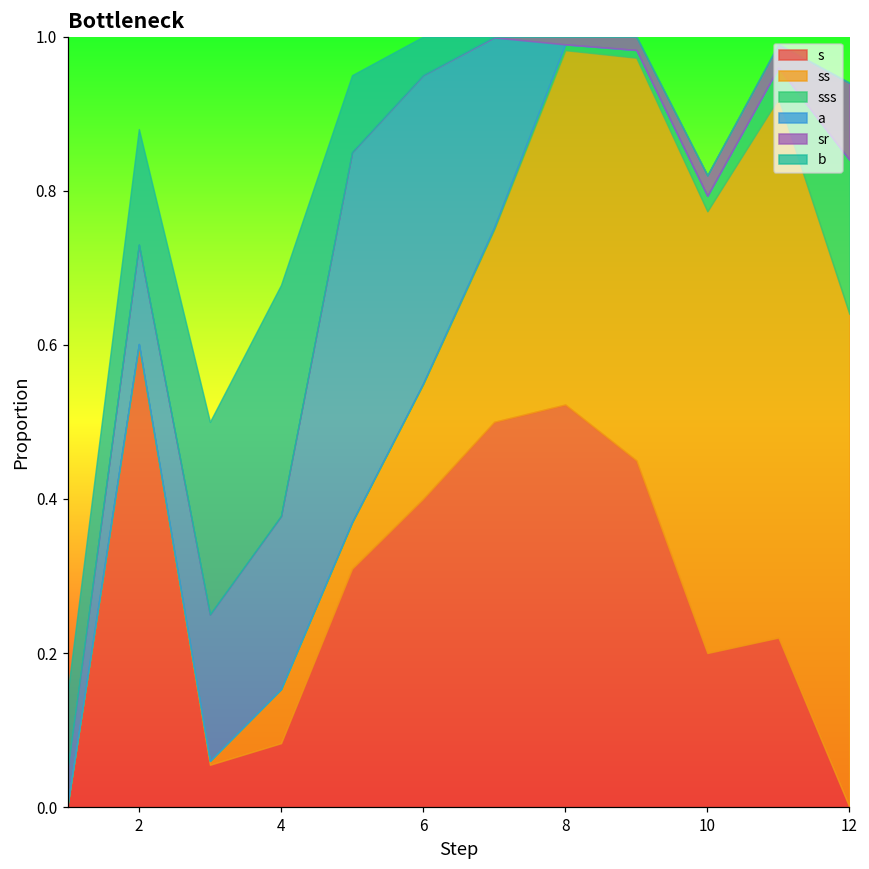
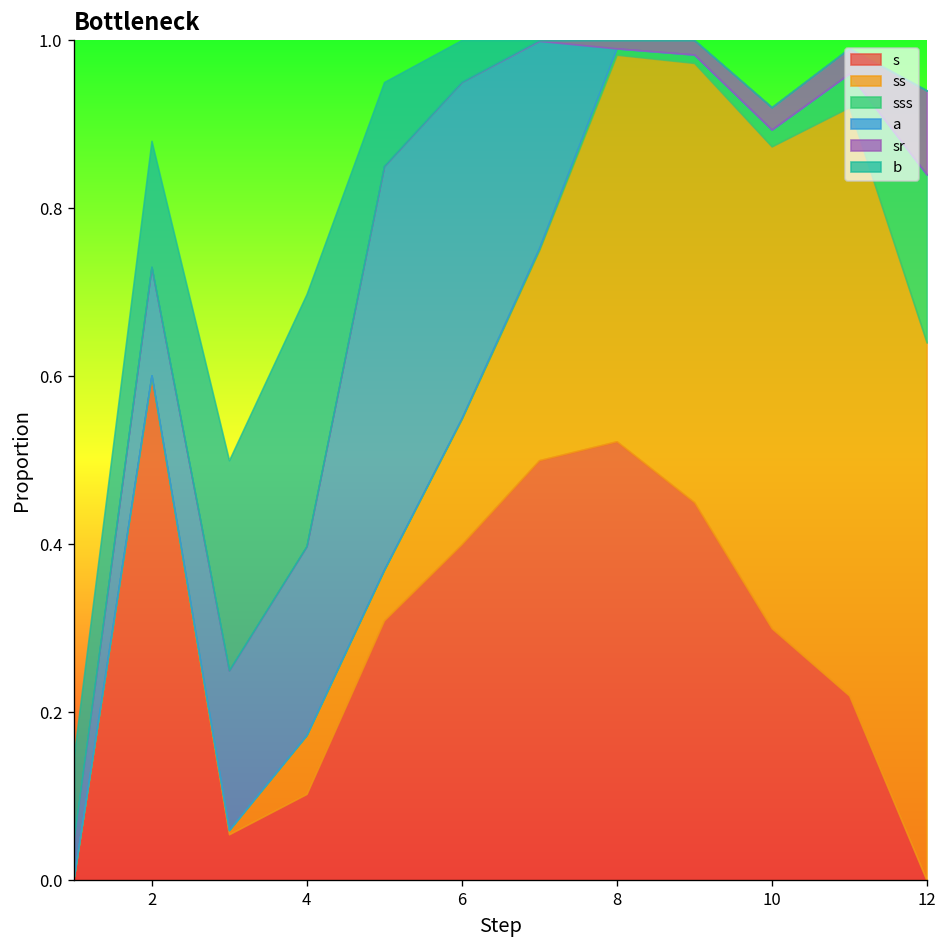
  {
    "s": {
-     "4": 0.08,
+     "4": 0.10,
      "6": 0.40,
      "8": 0.52,
-     "10": 0.2,
+     "10": 0.3,
      "12": 0.00
    },
    "ss": {
      "8": 0.46,
      "10": 0.57,
      "12": 0.64
    }
  }
